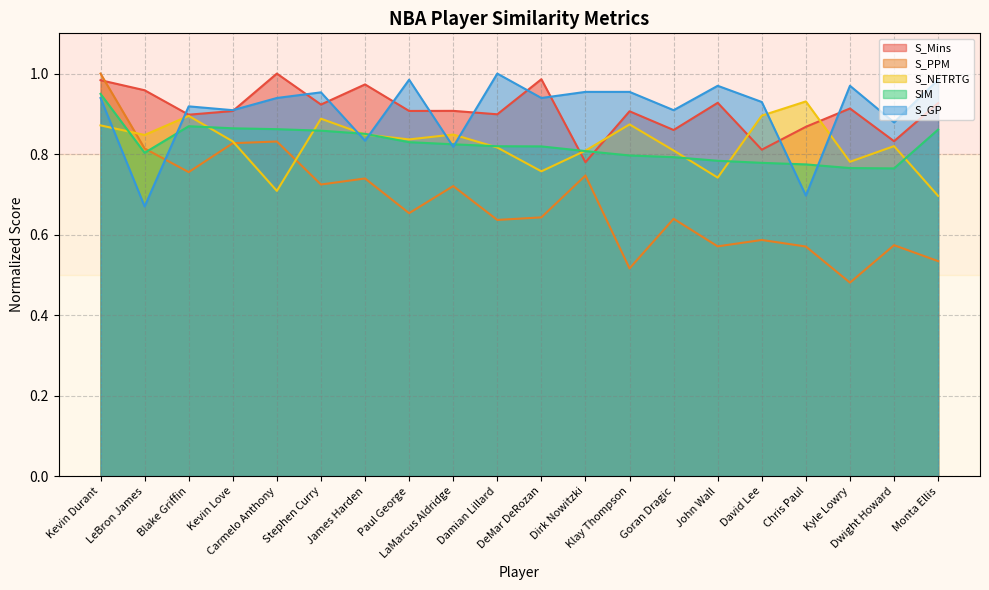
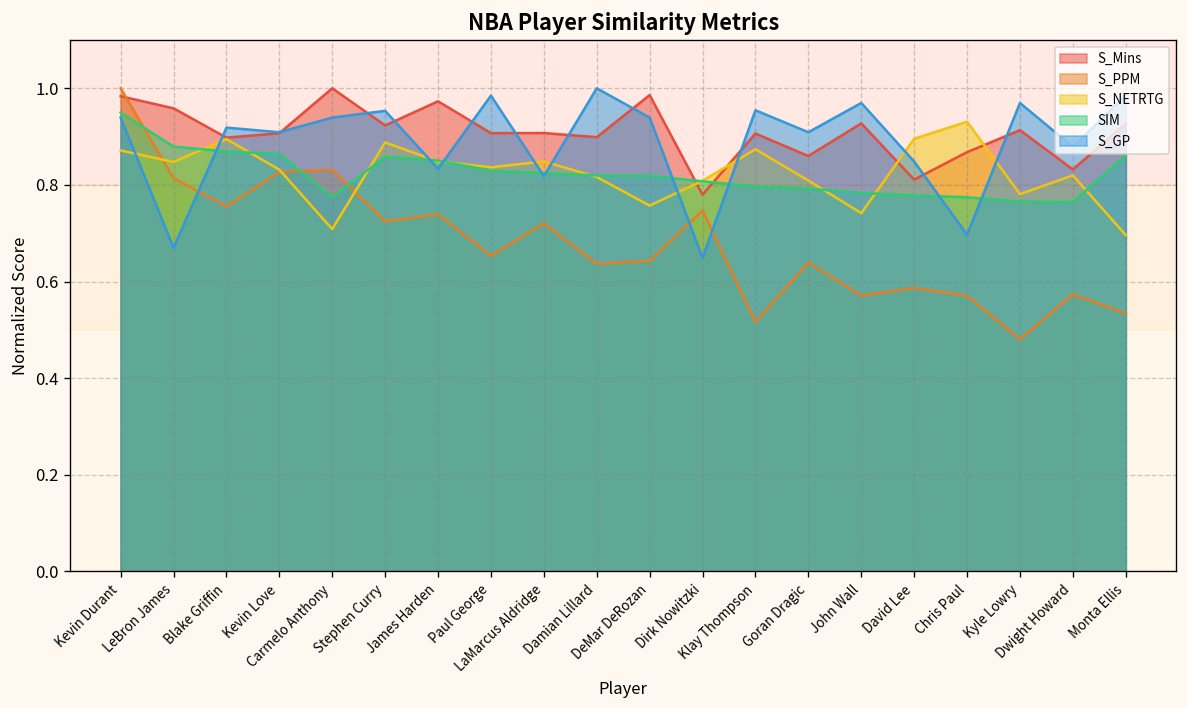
  {
    "SIM": {
      "Kevin Durant": 0.95,
-     "LeBron James": 0.80,
+     "LeBron James": 0.88,
      "Blake Griffin": 0.87,
      "Kevin Love": 0.86,
-     "Carmelo Anthony": 0.86,
+     "Carmelo Anthony": 0.77,
      "Stephen Curry": 0.86,
      "Paul George": 0.83,
      "DeMar DeRozan": 0.82,
      "Klay Thompson": 0.80,
      "Goran Dragic": 0.79,
      "John Wall": 0.78,
      "David Lee": 0.78,
      "Chris Paul": 0.77,
      "Kyle Lowry": 0.77,
      "Dwight Howard": 0.76,
      "Monta Ellis": 0.86
    },
    "S_GP": {
      "Kevin Durant": 0.94,
      "LeBron James": 0.67,
      "Blake Griffin": 0.92,
      "Carmelo Anthony": 0.94,
      "Stephen Curry": 0.95,
      "James Harden": 0.83,
      "Paul George": 0.98,
      "Damian Lillard": 1.00,
      "DeMar DeRozan": 0.94,
-     "Dirk Nowitzki": 0.95,
+     "Dirk Nowitzki": 0.65,
      "Klay Thompson": 0.95,
      "Goran Dragic": 0.91,
      "John Wall": 0.97,
-     "David Lee": 0.93,
+     "David Lee": 0.85,
      "Chris Paul": 0.70,
      "Kyle Lowry": 0.97,
      "Dwight Howard": 0.88
    }
  }
